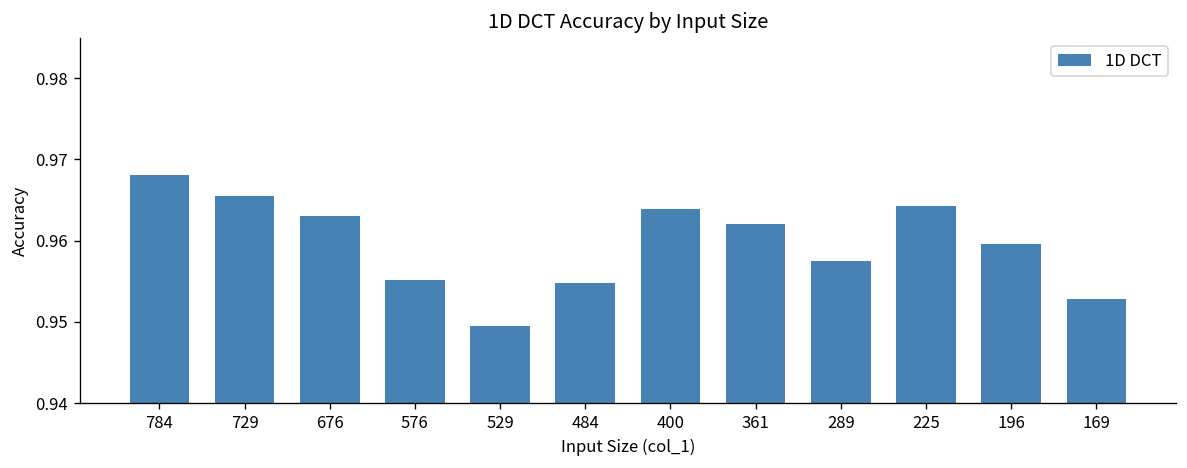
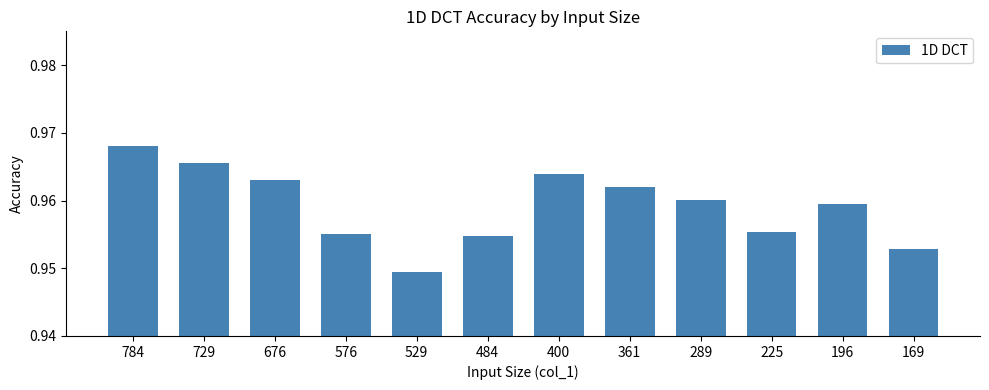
  {
    "784": 0.968,
    "729": 0.966,
    "676": 0.963,
    "576": 0.955,
    "529": 0.949,
    "484": 0.955,
    "400": 0.964,
    "361": 0.962,
-   "289": 0.958,
-   "225": 0.964,
+   "289": 0.960,
+   "225": 0.955,
    "196": 0.960,
    "169": 0.953
  }
